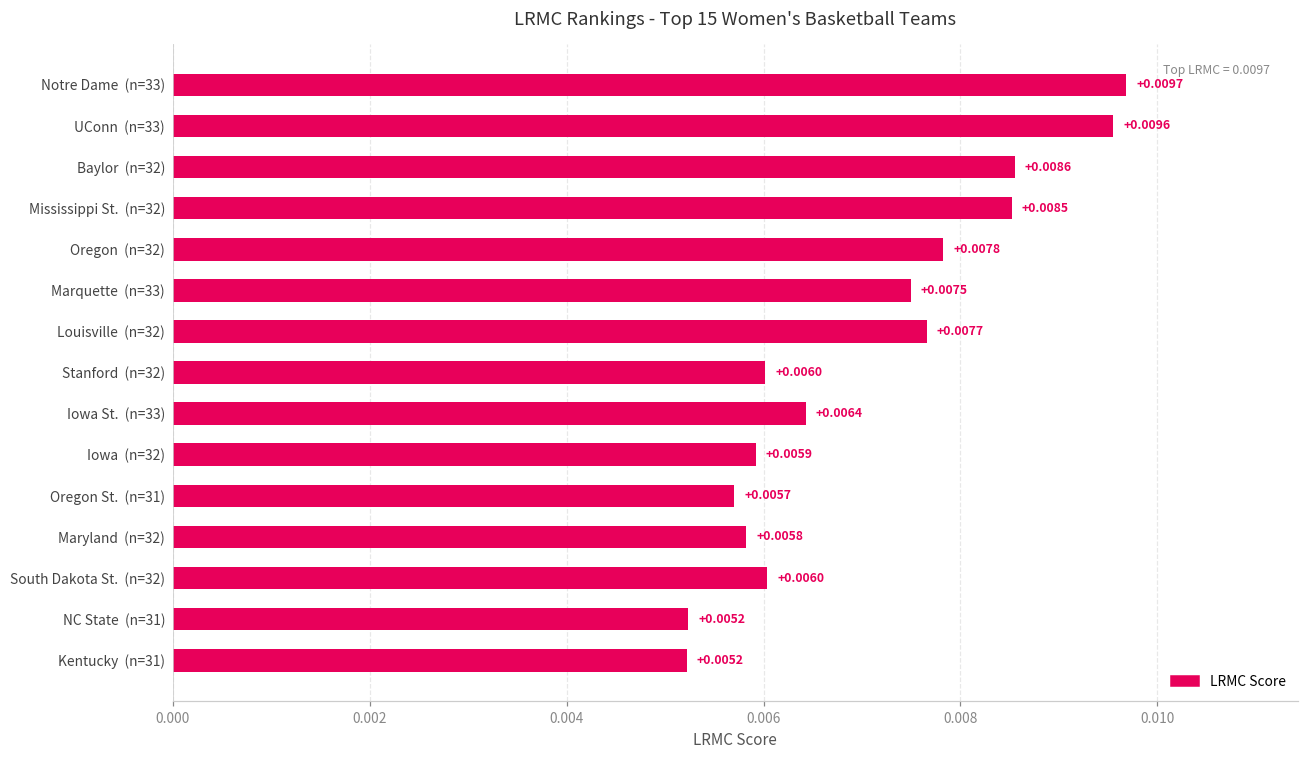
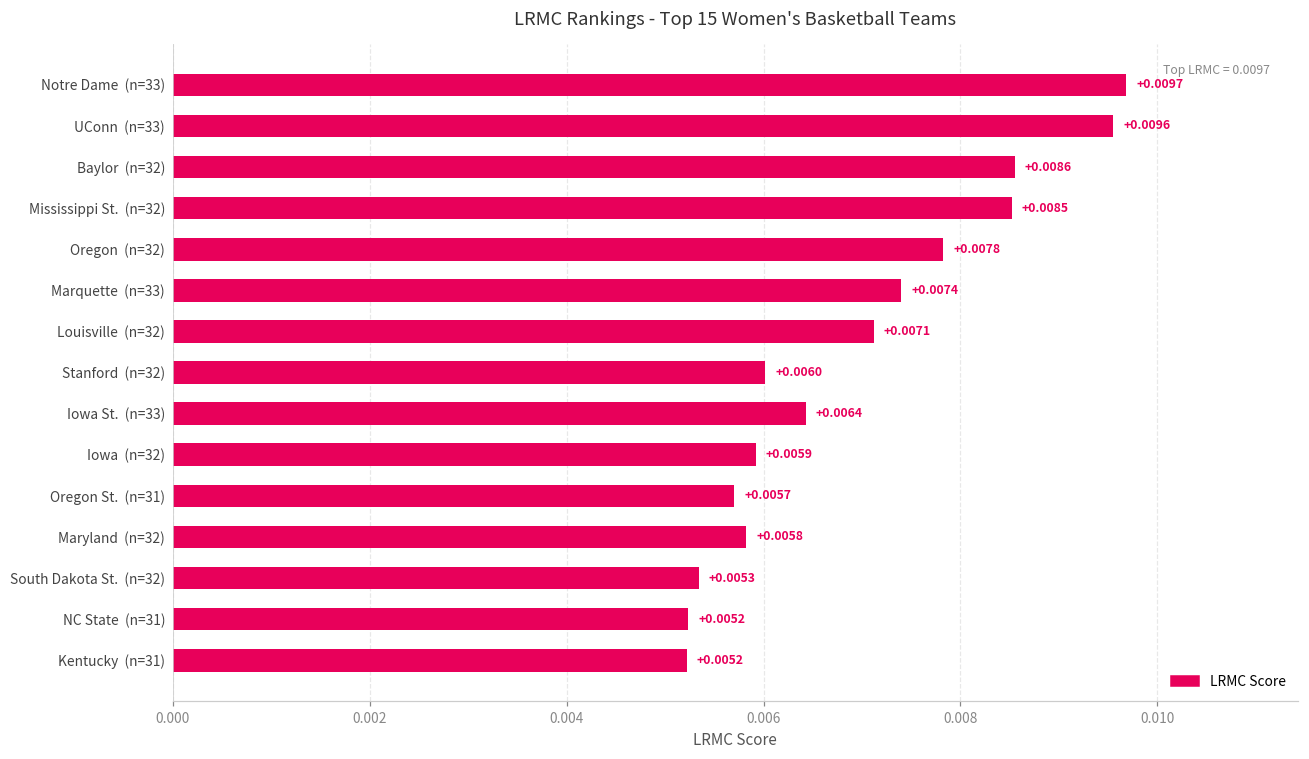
  {
    "Notre Dame (n=33)": "+0.0097",
    "UConn (n=33)": "+0.0096",
    "Baylor (n=32)": "+0.0086",
    "Mississippi St. (n=32)": "+0.0085",
    "Oregon (n=32)": "+0.0078",
-   "Marquette (n=33)": "+0.0075",
-   "Louisville (n=32)": "+0.0077",
+   "Marquette (n=33)": "+0.0074",
+   "Louisville (n=32)": "+0.0071",
    "Stanford (n=32)": "+0.0060",
    "Iowa St. (n=33)": "+0.0064",
    "Iowa (n=32)": "+0.0059",
    "Oregon St. (n=31)": "+0.0057",
    "Maryland (n=32)": "+0.0058",
-   "South Dakota St. (n=32)": "+0.0060",
+   "South Dakota St. (n=32)": "+0.0053",
    "NC State (n=31)": "+0.0052",
    "Kentucky (n=31)": "+0.0052"
  }
